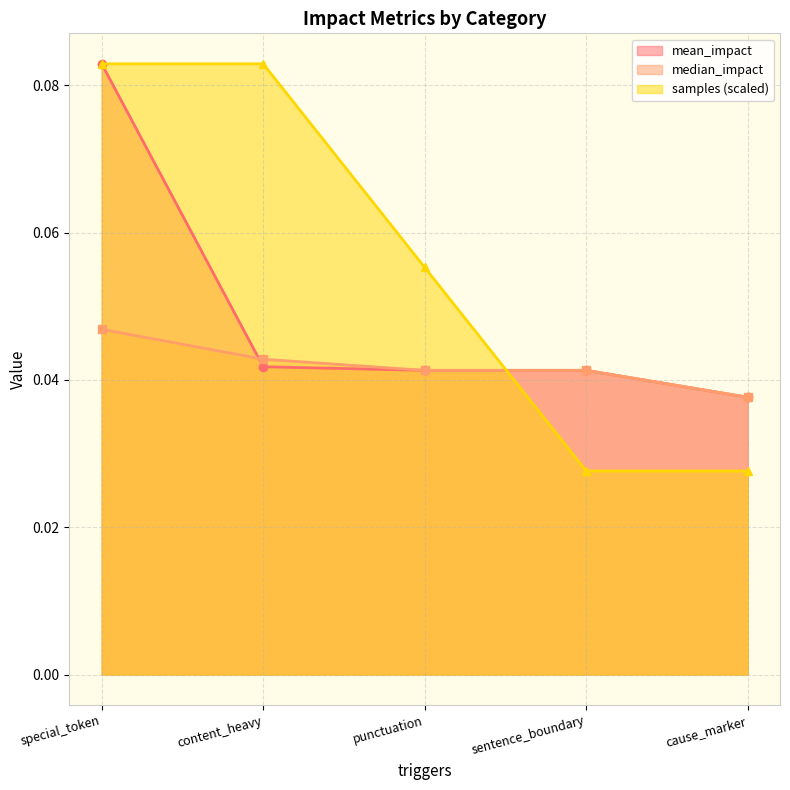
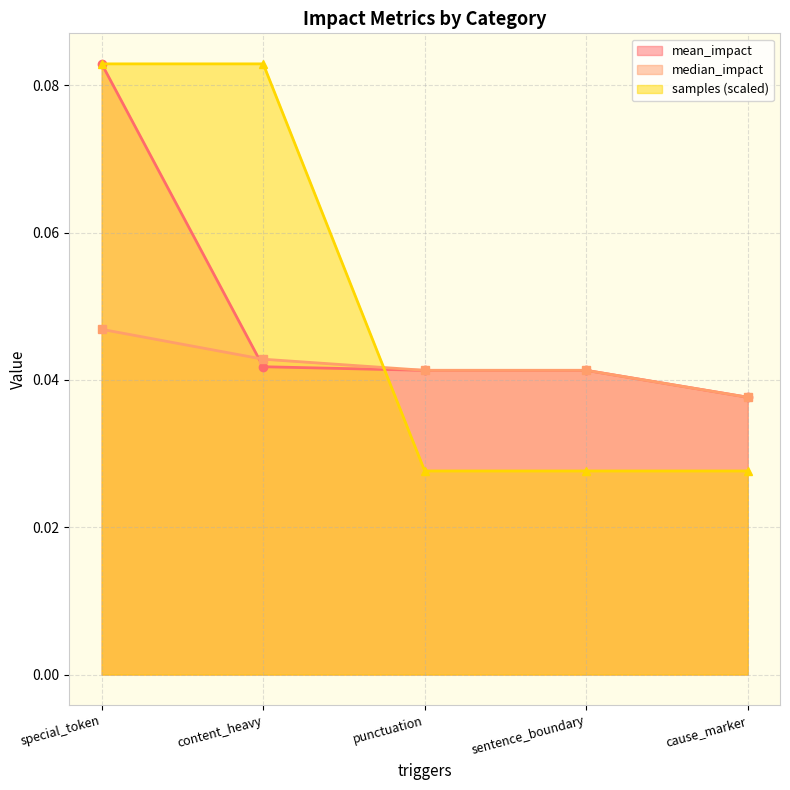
  {
    "samples (scaled)": {
      "content_heavy": 0.083,
-     "punctuation": 0.055,
+     "punctuation": 0.028,
      "sentence_boundary": 0.028,
      "cause_marker": 0.028
    }
  }
